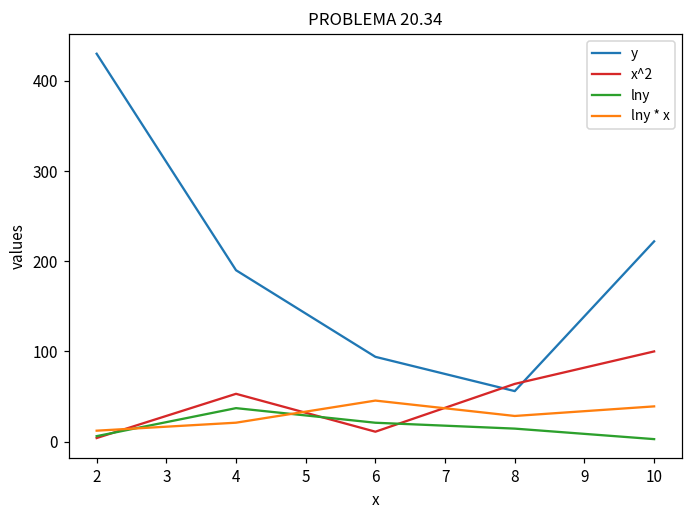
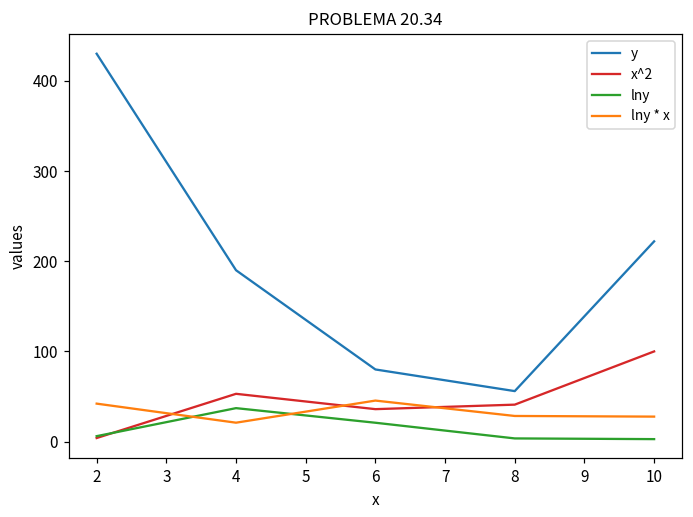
  {
    "y": {
      "2": 430,
      "4": 190,
-     "6": 90,
+     "6": 80,
      "8": 60,
      "10": 220
    },
    "x^2": {
      "4": 50,
-     "6": 10,
-     "8": 60,
+     "6": 40,
+     "8": 40,
      "10": 100
    },
    "lny": {
      "4": 40,
      "6": 20,
-     "8": 10,
+     "8": 0,
      "10": 0
    },
    "lny * x": {
-     "2": 10,
+     "2": 40,
      "4": 20,
      "6": 50,
      "8": 30,
-     "10": 40
+     "10": 30
    }
  }
